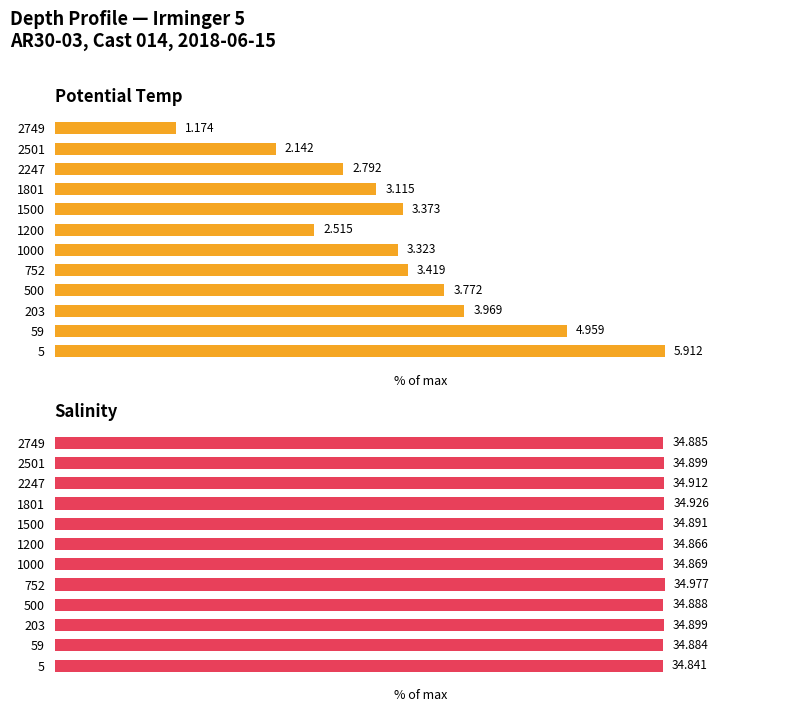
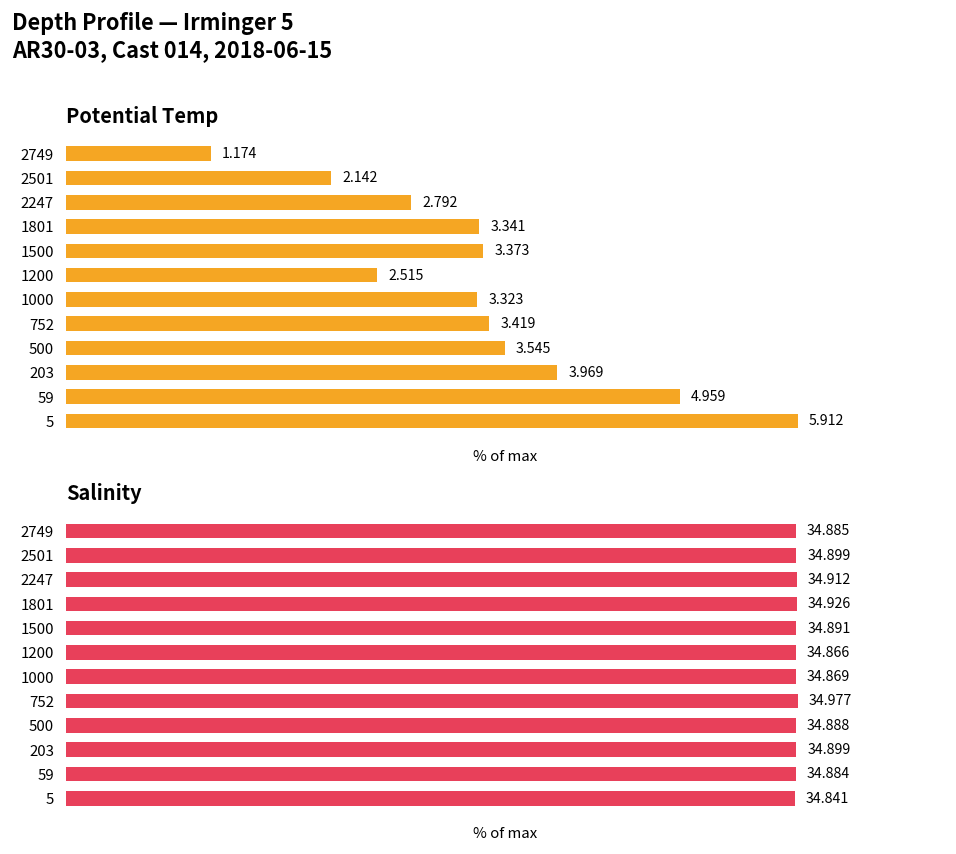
  {
    "Potential Temp": {
-     "1801": 3.115,
-     "500": 3.772
+     "1801": 3.341,
+     "500": 3.545
    }
  }
